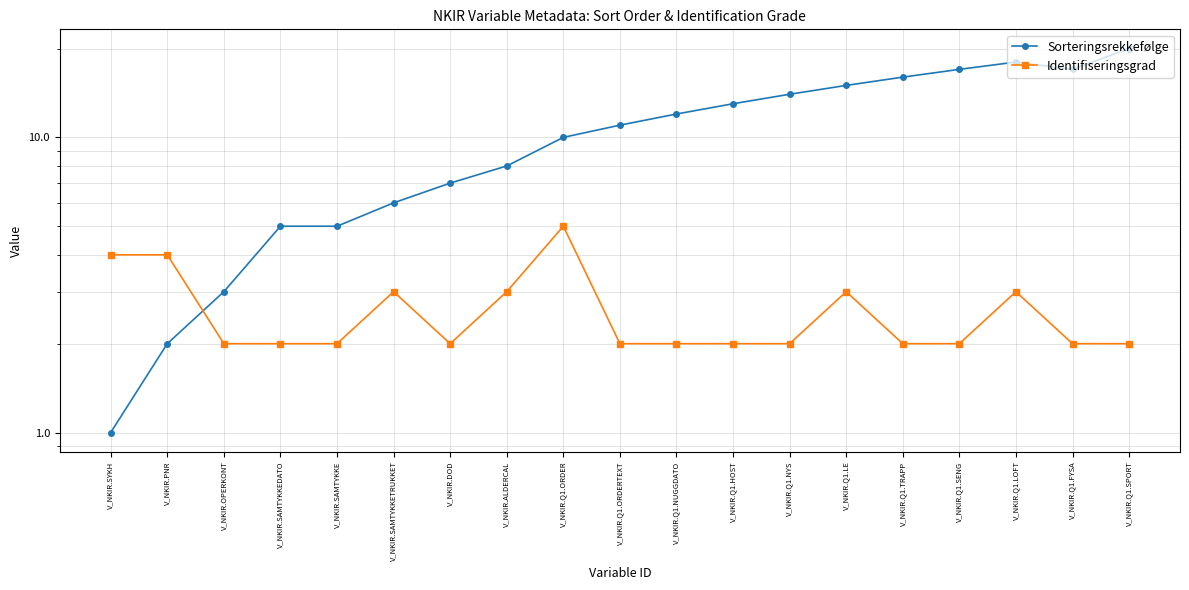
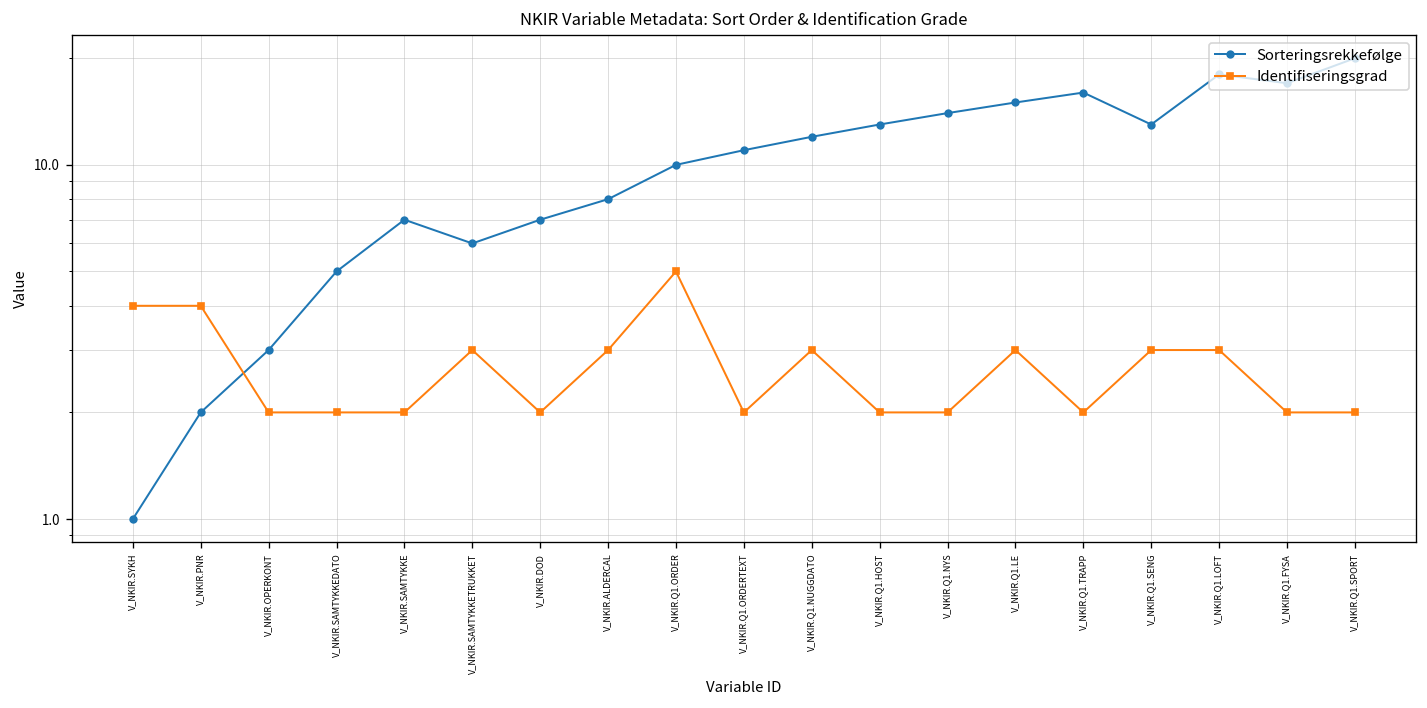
  {
    "Sorteringsrekkefølge": {
      "V_NKIR.SYKH": 1,
      "V_NKIR.PNR": 2,
      "V_NKIR.OPERKONT": 3,
      "V_NKIR.SAMTYKKEDATO": 5,
-     "V_NKIR.SAMTYKKE": 5,
+     "V_NKIR.SAMTYKKE": 7,
      "V_NKIR.SAMTYKKETRUKKET": 6,
      "V_NKIR.DOD": 7,
      "V_NKIR.ALDERCAL": 8,
      "V_NKIR.Q1.ORDER": 10,
      "V_NKIR.Q1.ORDERTEXT": 11,
      "V_NKIR.Q1.NUGGDATO": 12,
      "V_NKIR.Q1.HOST": 13,
      "V_NKIR.Q1.NYS": 14,
      "V_NKIR.Q1.LE": 15,
      "V_NKIR.Q1.TRAPP": 16,
-     "V_NKIR.Q1.SENG": 17
+     "V_NKIR.Q1.SENG": 13
    },
    "Identifiseringsgrad": {
      "V_NKIR.SYKH": 4,
      "V_NKIR.PNR": 4,
      "V_NKIR.OPERKONT": 2,
      "V_NKIR.SAMTYKKEDATO": 2,
      "V_NKIR.SAMTYKKE": 2,
      "V_NKIR.SAMTYKKETRUKKET": 3,
      "V_NKIR.DOD": 2,
      "V_NKIR.ALDERCAL": 3,
      "V_NKIR.Q1.ORDER": 5,
      "V_NKIR.Q1.ORDERTEXT": 2,
-     "V_NKIR.Q1.NUGGDATO": 2,
+     "V_NKIR.Q1.NUGGDATO": 3,
      "V_NKIR.Q1.HOST": 2,
      "V_NKIR.Q1.NYS": 2,
      "V_NKIR.Q1.LE": 3,
      "V_NKIR.Q1.TRAPP": 2,
-     "V_NKIR.Q1.SENG": 2,
+     "V_NKIR.Q1.SENG": 3,
      "V_NKIR.Q1.LOFT": 3,
      "V_NKIR.Q1.FYSA": 2,
      "V_NKIR.Q1.SPORT": 2
    }
  }
